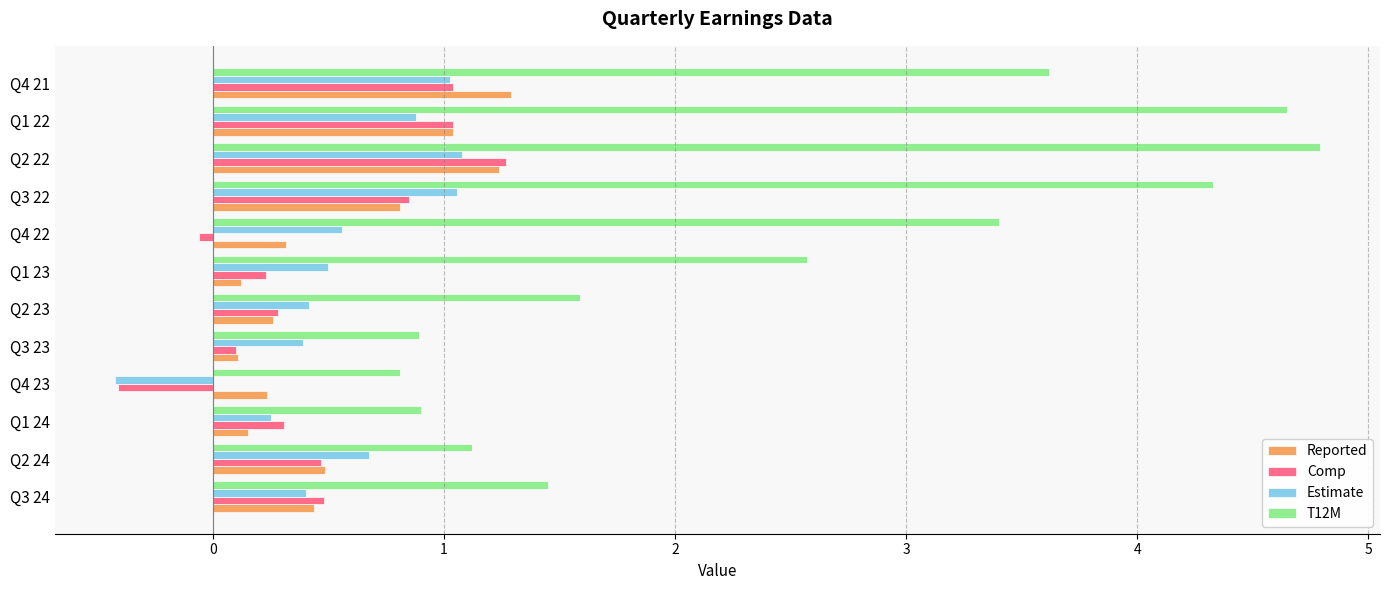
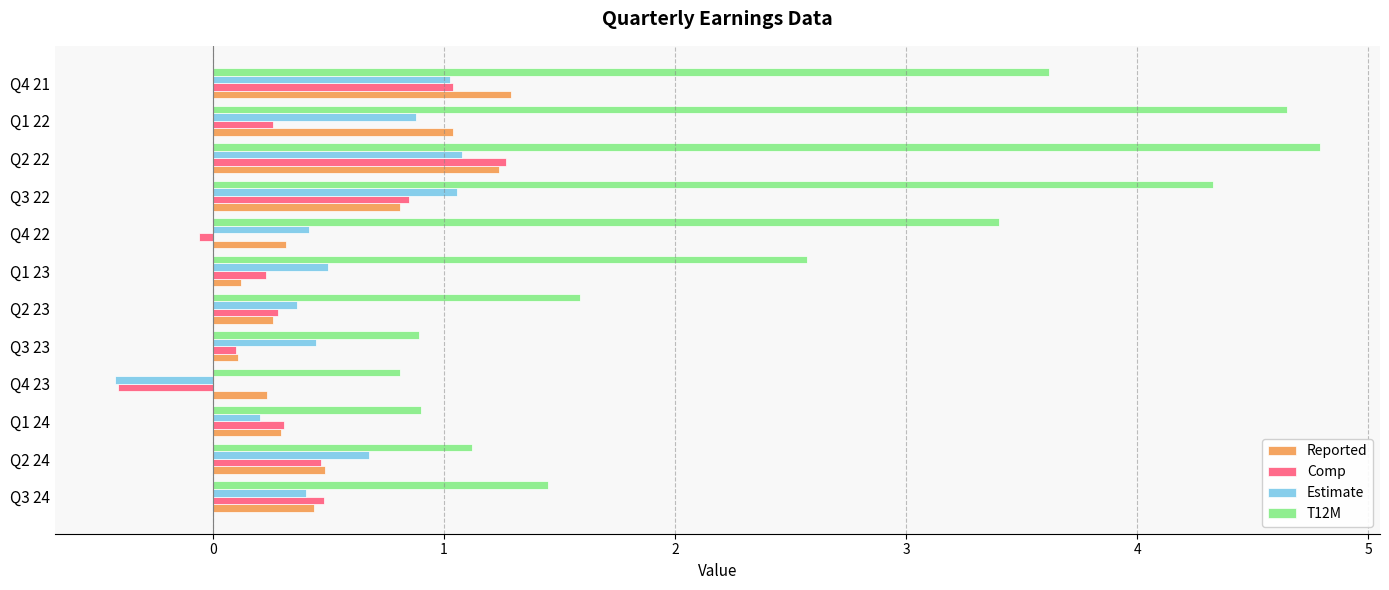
  {
    "Reported": {
      "Q4 21": 1.29,
      "Q1 22": 1.04,
      "Q2 22": 1.24,
      "Q3 22": 0.81,
      "Q4 22": 0.32,
      "Q1 23": 0.12,
      "Q2 23": 0.26,
      "Q3 23": 0.11,
      "Q4 23": 0.24,
-     "Q1 24": 0.15,
+     "Q1 24": 0.29,
      "Q2 24": 0.49,
      "Q3 24": 0.44
    },
    "Comp": {
      "Q4 21": 1.04,
-     "Q1 22": 1.04,
+     "Q1 22": 0.26,
      "Q2 22": 1.27,
      "Q3 22": 0.85,
      "Q4 22": -0.06,
      "Q1 23": 0.23,
      "Q2 23": 0.28,
      "Q3 23": 0.10,
      "Q4 23": -0.41,
      "Q1 24": 0.31,
      "Q2 24": 0.47,
      "Q3 24": 0.48
    },
    "Estimate": {
      "Q4 21": 1.03,
      "Q1 22": 0.88,
      "Q2 22": 1.08,
      "Q3 22": 1.06,
-     "Q4 22": 0.56,
+     "Q4 22": 0.42,
      "Q1 23": 0.50,
-     "Q2 23": 0.42,
-     "Q3 23": 0.39,
+     "Q2 23": 0.37,
+     "Q3 23": 0.45,
      "Q4 23": -0.42,
-     "Q1 24": 0.25,
+     "Q1 24": 0.20,
      "Q2 24": 0.68,
      "Q3 24": 0.40
    },
    "T12M": {
      "Q4 21": 3.62,
      "Q1 22": 4.65,
      "Q2 22": 4.79,
      "Q3 22": 4.33,
      "Q4 22": 3.40,
      "Q1 23": 2.57,
      "Q2 23": 1.59,
      "Q3 23": 0.89,
      "Q4 23": 0.81,
      "Q1 24": 0.90,
      "Q2 24": 1.12,
      "Q3 24": 1.45
    }
  }
